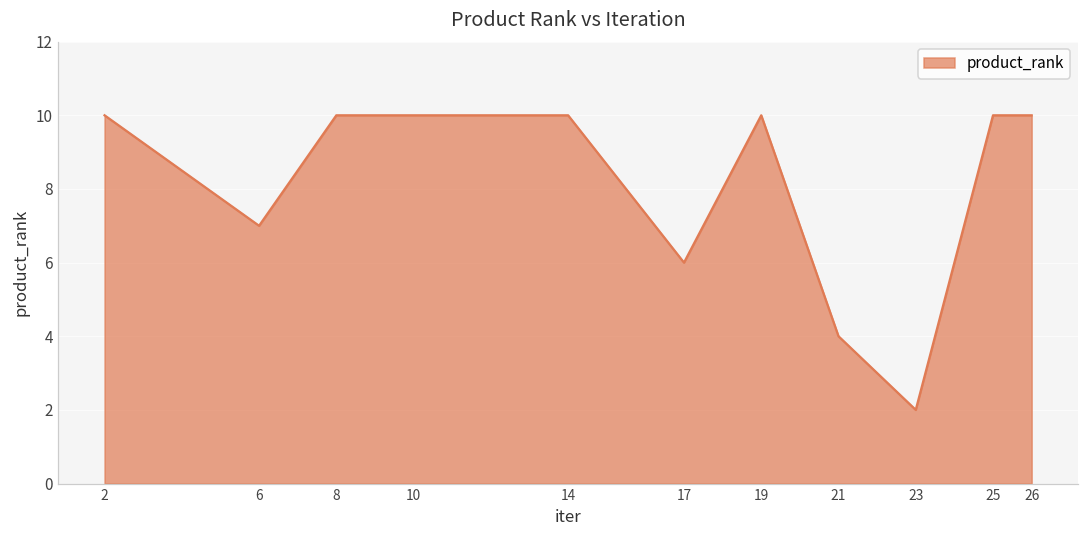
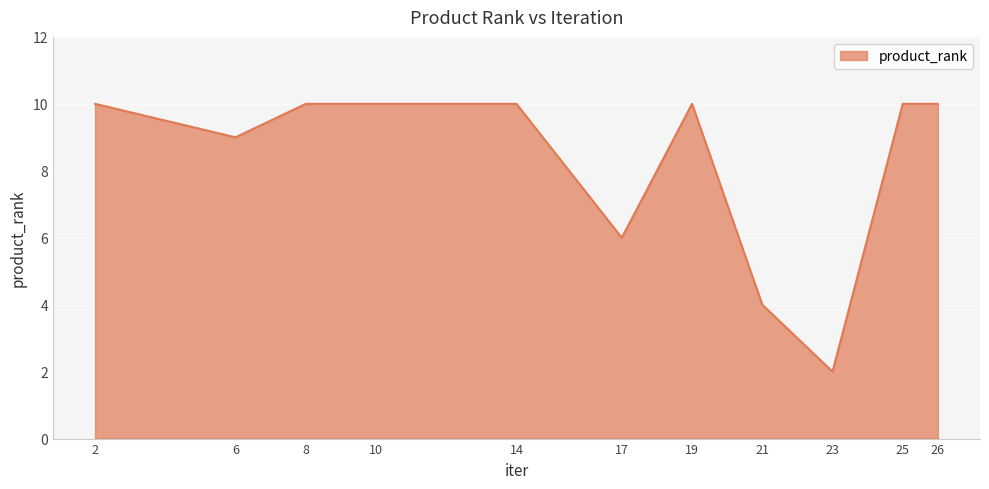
  {
    "2": 10,
-   "6": 7,
+   "6": 9,
    "8": 10,
    "10": 10,
    "14": 10,
    "17": 6,
    "19": 10,
    "21": 4,
    "23": 2,
    "25": 10,
    "26": 10
  }
